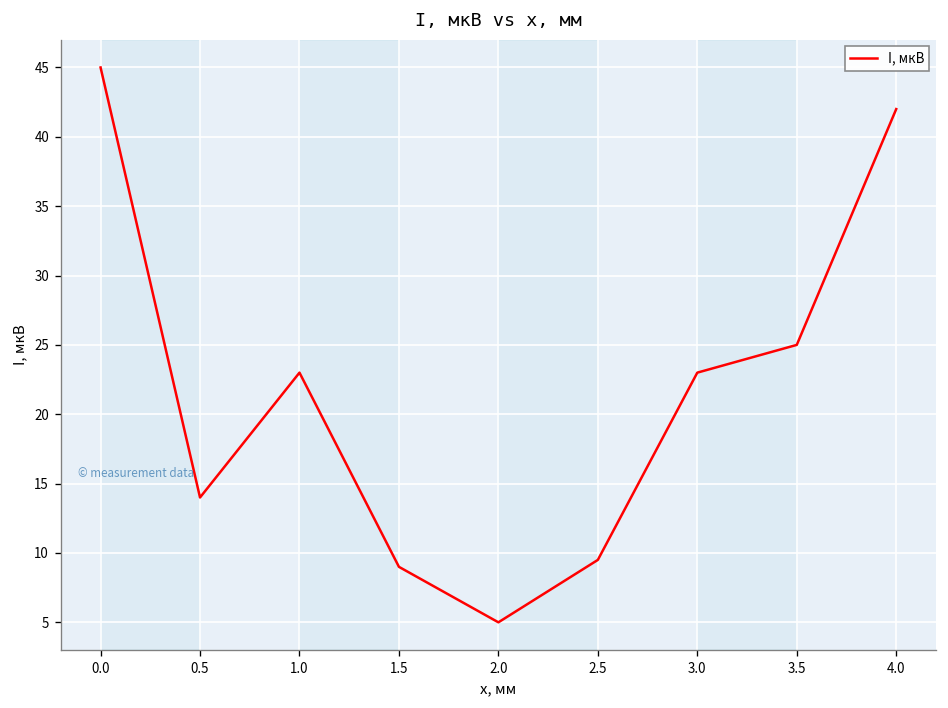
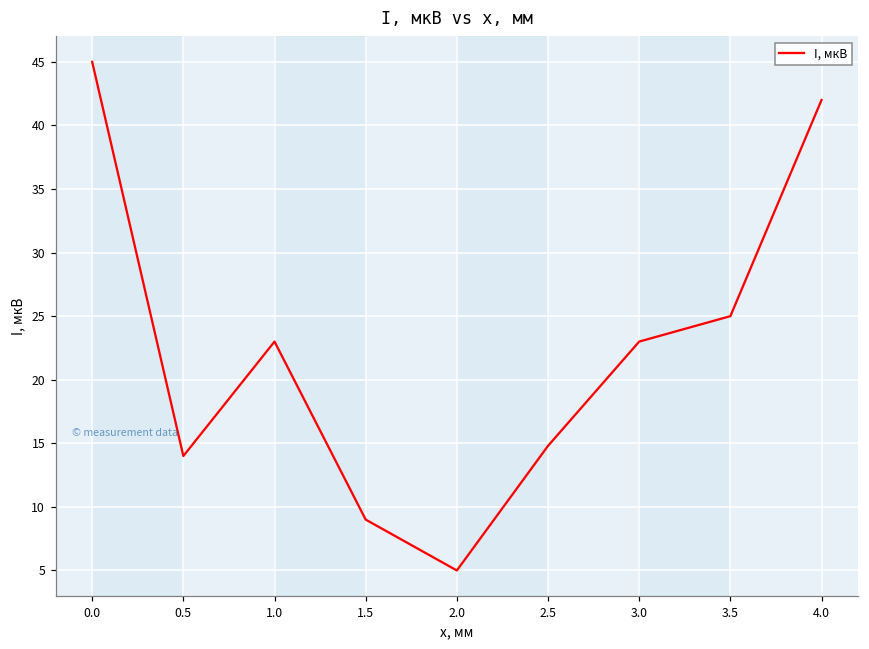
  {
    "0.0": 45.0,
    "0.5": 14.0,
    "1.0": 23.0,
    "1.5": 9.0,
    "2.0": 5.0,
-   "2.5": 9.5,
+   "2.5": 14.8,
    "3.0": 23.0,
    "3.5": 25.0,
    "4.0": 42.0
  }
